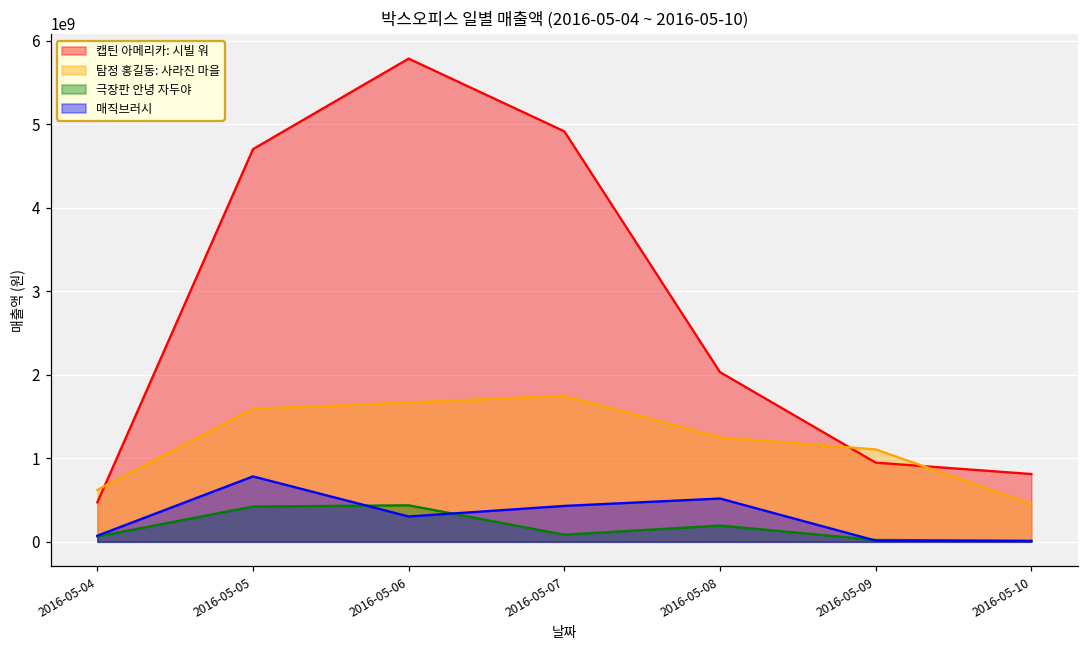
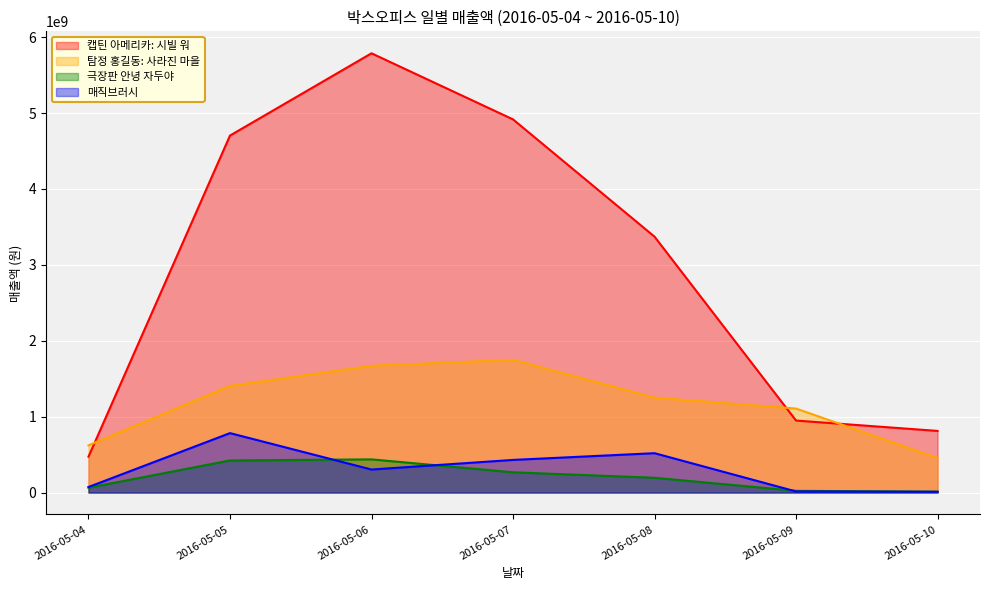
  {
    "캡틴 아메리카: 시빌 워": {
      "2016-05-04": 500000000,
      "2016-05-05": 4700000000,
      "2016-05-06": 5800000000,
      "2016-05-07": 4900000000,
-     "2016-05-08": 2000000000,
+     "2016-05-08": 3400000000,
      "2016-05-09": 900000000,
      "2016-05-10": 800000000
    },
    "탐정 홍길동: 사라진 마을": {
      "2016-05-04": 600000000,
-     "2016-05-05": 1600000000,
+     "2016-05-05": 1400000000,
      "2016-05-06": 1700000000,
      "2016-05-07": 1700000000,
      "2016-05-08": 1300000000,
      "2016-05-09": 1100000000,
      "2016-05-10": 500000000
    },
    "극장판 안녕 자두야": {
      "2016-05-05": 400000000,
      "2016-05-06": 400000000,
-     "2016-05-07": 100000000,
+     "2016-05-07": 300000000,
      "2016-05-08": 200000000
    },
    "매직브러시": {
      "2016-05-05": 800000000,
      "2016-05-06": 300000000,
      "2016-05-07": 400000000,
      "2016-05-08": 500000000
    }
  }
